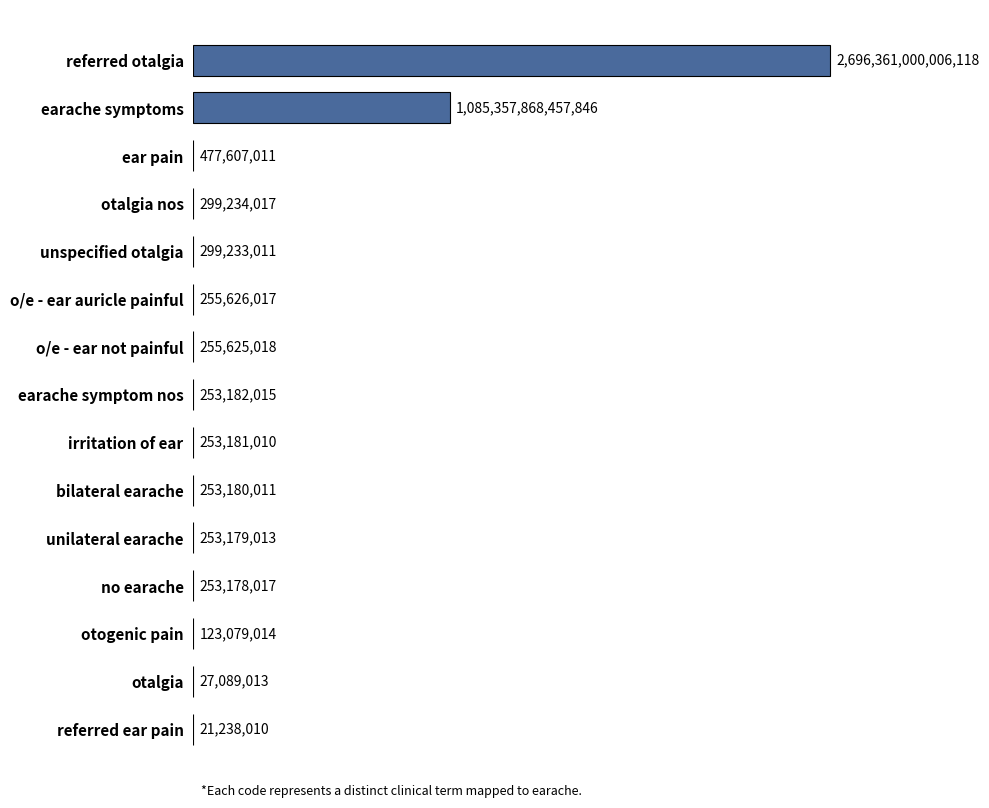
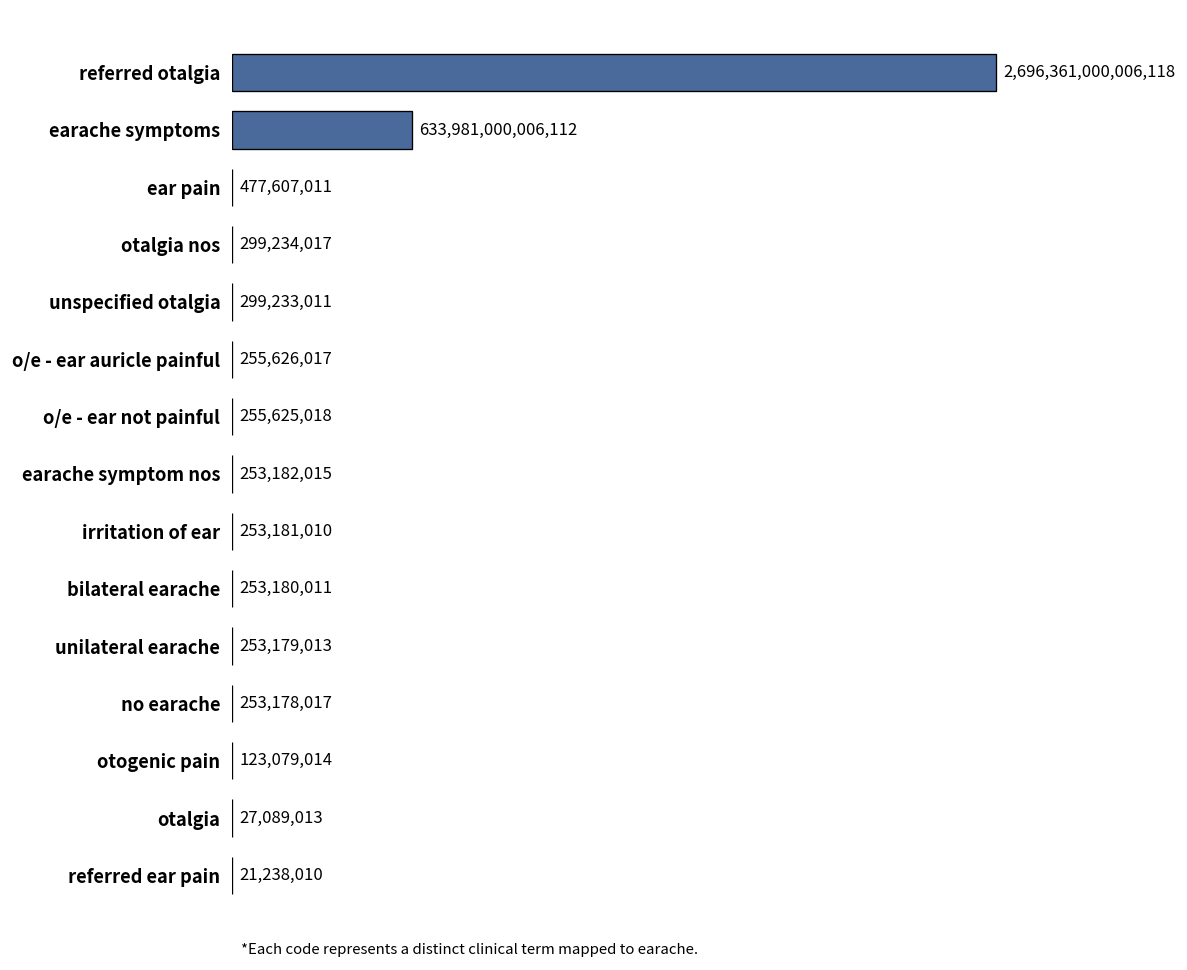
  {
    "referred otalgia": "2,696,361,000,006,118",
-   "earache symptoms": "1,085,357,868,457,846",
+   "earache symptoms": "633,981,000,006,112",
    "ear pain": "477,607,011",
    "otalgia nos": "299,234,017",
    "unspecified otalgia": "299,233,011",
    "o/e - ear auricle painful": "255,626,017",
    "o/e - ear not painful": "255,625,018",
    "earache symptom nos": "253,182,015",
    "irritation of ear": "253,181,010",
    "bilateral earache": "253,180,011",
    "unilateral earache": "253,179,013",
    "no earache": "253,178,017",
    "otogenic pain": "123,079,014",
    "otalgia": "27,089,013",
    "referred ear pain": "21,238,010"
  }
